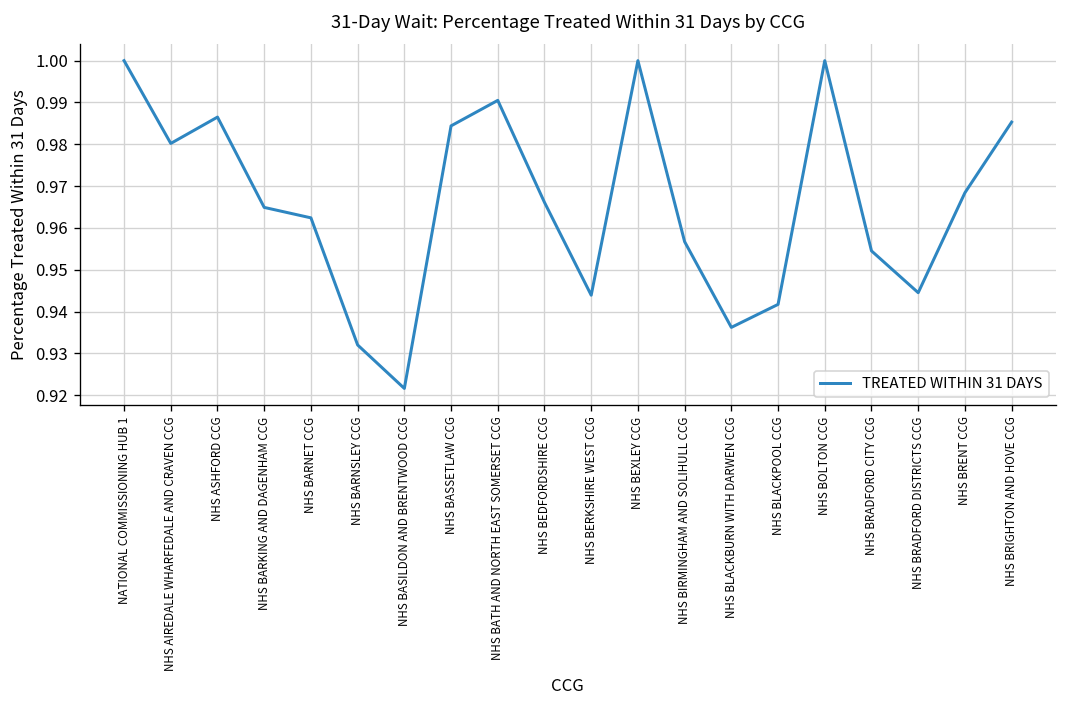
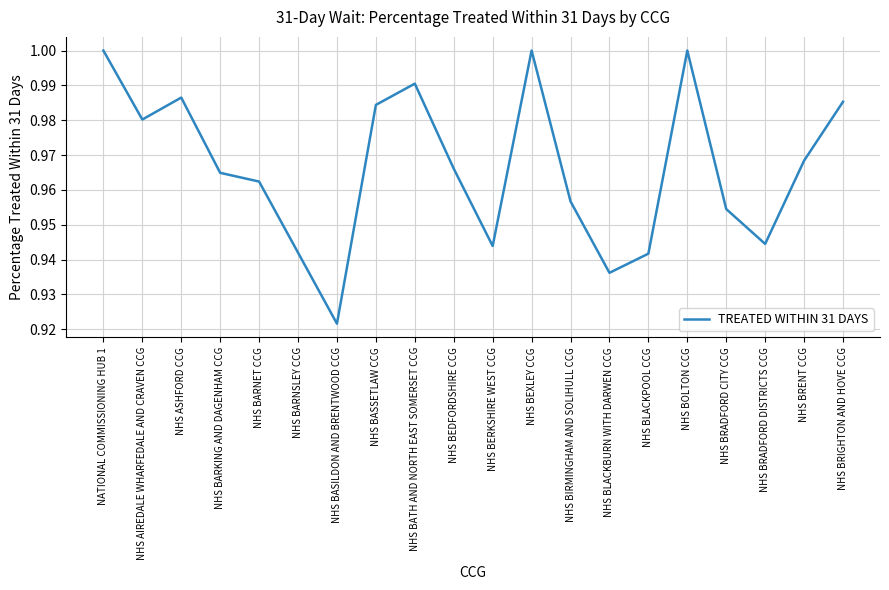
  {
    "NATIONAL COMMISSIONING HUB 1": 1.000,
    "NHS AIREDALE WHARFEDALE AND CRAVEN CCG": 0.980,
    "NHS ASHFORD CCG": 0.987,
    "NHS BARKING AND DAGENHAM CCG": 0.965,
    "NHS BARNET CCG": 0.962,
-   "NHS BARNSLEY CCG": 0.932,
+   "NHS BARNSLEY CCG": 0.942,
    "NHS BASILDON AND BRENTWOOD CCG": 0.922,
    "NHS BASSETLAW CCG": 0.984,
    "NHS BATH AND NORTH EAST SOMERSET CCG": 0.991,
    "NHS BEDFORDSHIRE CCG": 0.966,
    "NHS BERKSHIRE WEST CCG": 0.944,
    "NHS BEXLEY CCG": 1.000,
    "NHS BIRMINGHAM AND SOLIHULL CCG": 0.957,
    "NHS BLACKBURN WITH DARWEN CCG": 0.936,
    "NHS BLACKPOOL CCG": 0.942,
    "NHS BOLTON CCG": 1.000,
    "NHS BRADFORD CITY CCG": 0.955,
    "NHS BRADFORD DISTRICTS CCG": 0.945,
    "NHS BRENT CCG": 0.968,
    "NHS BRIGHTON AND HOVE CCG": 0.985
  }
